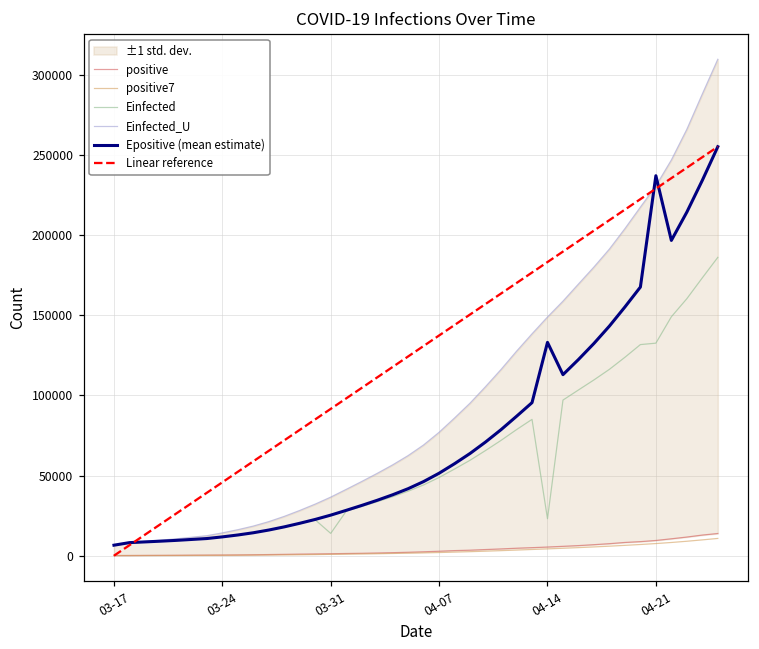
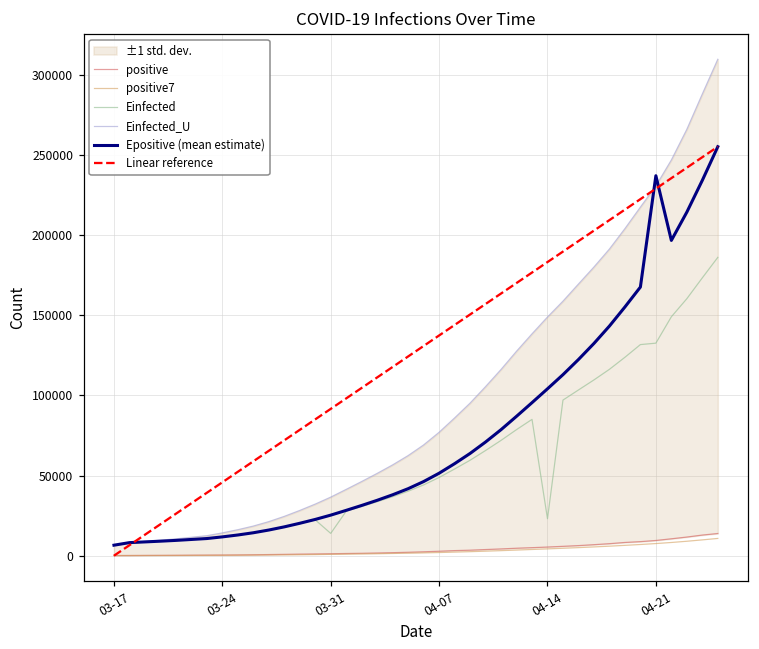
  {
    "Einfected": {
      "03-31": 14000,
      "04-07": 49000,
      "04-14": 23000,
      "04-21": 133000
    },
    "Epositive (mean estimate)": {
      "03-31": 25000,
      "04-07": 51000,
-     "04-14": 133000,
+     "04-14": 104000,
      "04-21": 237000
    },
    "Linear reference": {
      "03-24": 46000,
      "03-31": 92000,
      "04-07": 137000,
      "04-14": 183000
    }
  }
